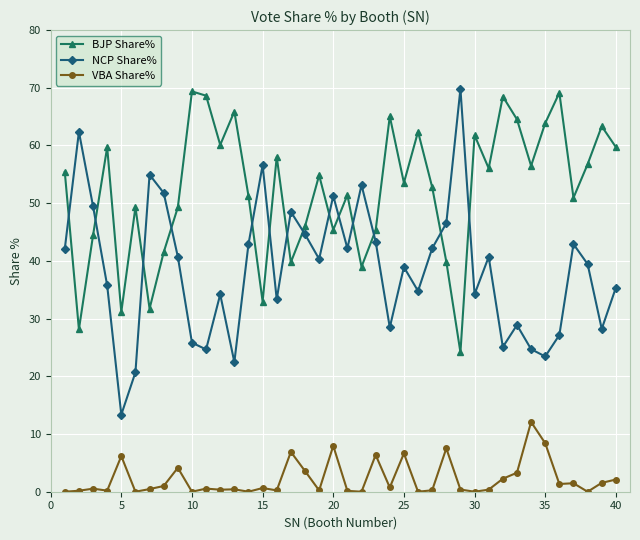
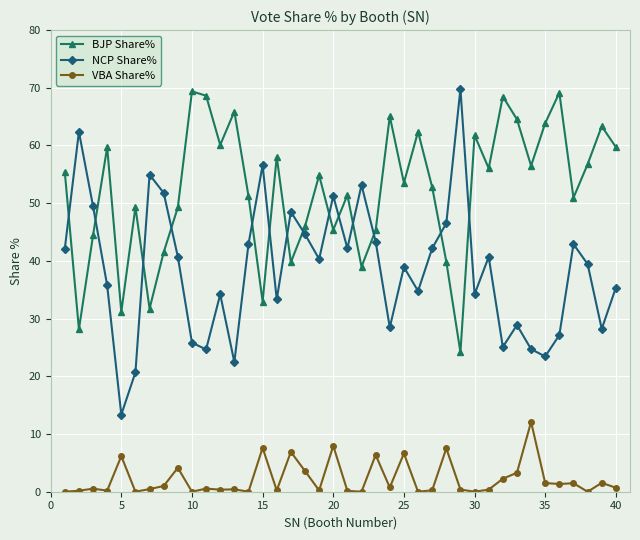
  {
    "VBA Share%": {
      "5": 6,
      "10": 0,
-     "15": 1,
+     "15": 8,
      "20": 8,
      "25": 7,
      "30": 0,
-     "35": 8,
-     "40": 2
+     "35": 2,
+     "40": 1
    }
  }
